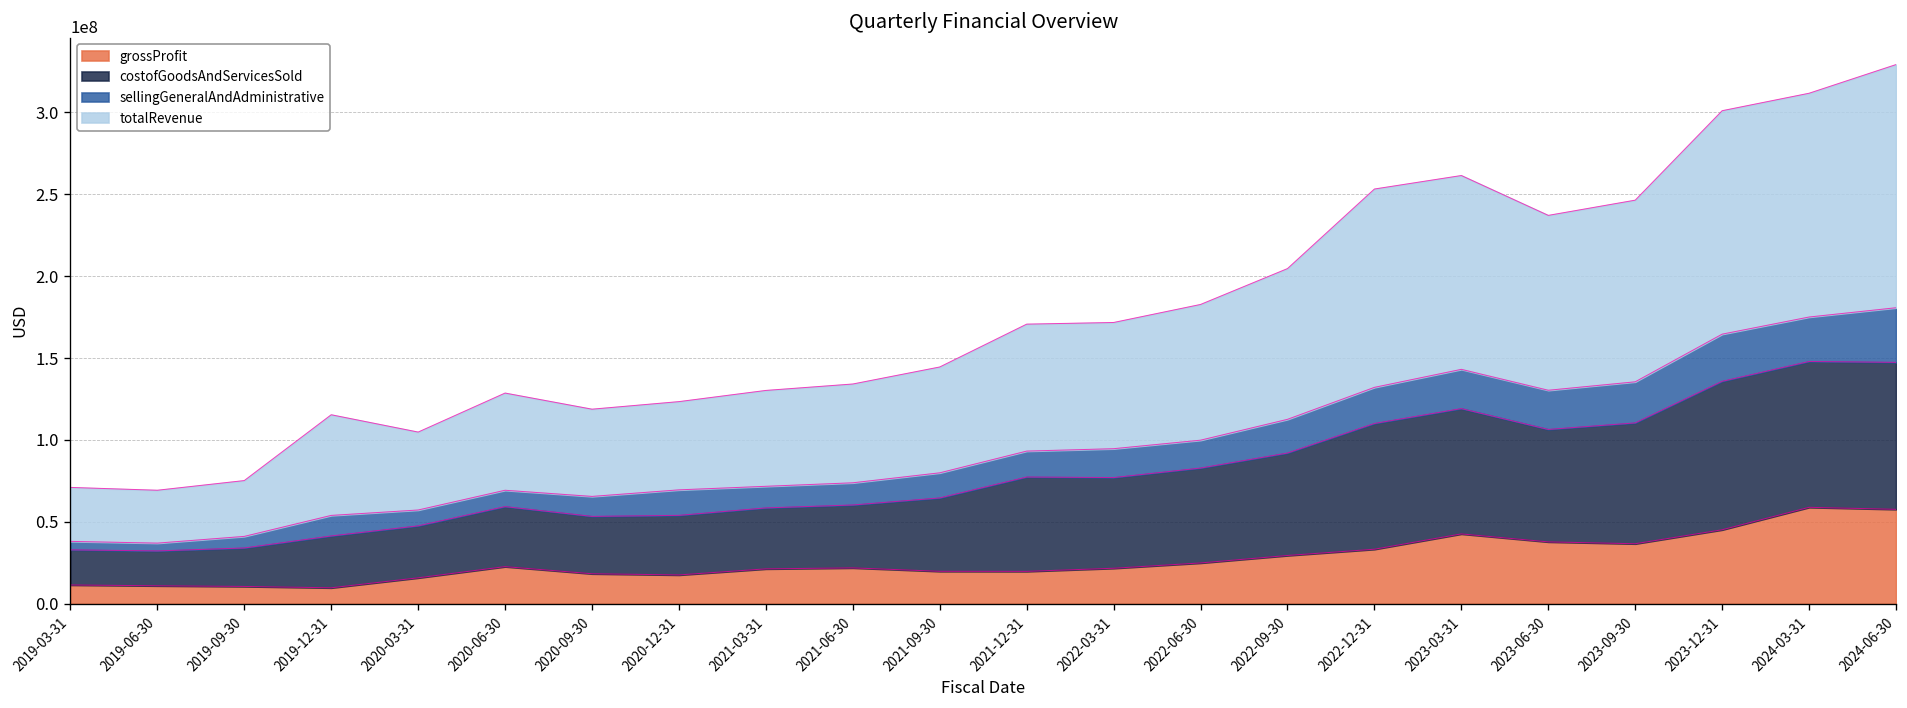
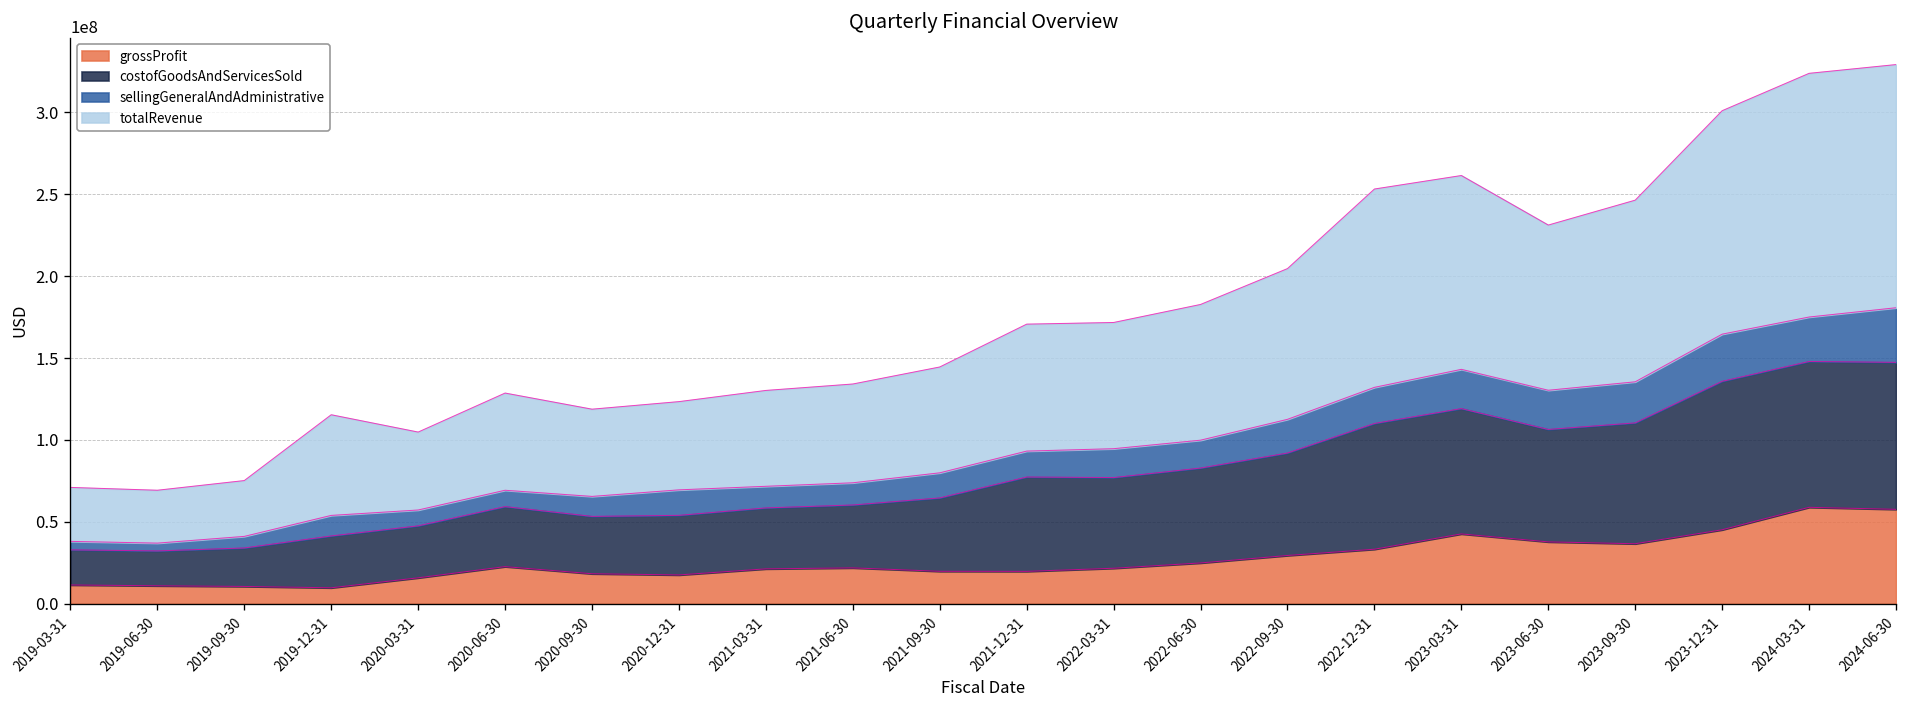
  {
    "grossProfit": {
      "2019-03-31": 12000000,
      "2019-06-30": 11000000,
      "2019-09-30": 11000000,
      "2019-12-31": 10000000,
      "2020-03-31": 16000000,
      "2020-06-30": 23000000,
      "2020-09-30": 18000000,
      "2020-12-31": 18000000,
      "2021-03-31": 21000000,
      "2021-06-30": 22000000,
      "2021-09-30": 20000000,
      "2021-12-31": 20000000,
      "2022-03-31": 22000000,
      "2022-06-30": 25000000,
      "2022-09-30": 29000000,
      "2022-12-31": 33000000,
      "2023-03-31": 43000000,
      "2023-06-30": 38000000,
      "2023-09-30": 37000000,
      "2023-12-31": 45000000,
      "2024-03-31": 59000000,
      "2024-06-30": 58000000
    },
    "costofGoodsAndServicesSold": {
      "2019-03-31": 21000000,
      "2019-06-30": 21000000,
      "2019-09-30": 23000000,
      "2019-12-31": 32000000,
      "2020-03-31": 32000000,
      "2020-06-30": 37000000,
      "2020-09-30": 35000000,
      "2020-12-31": 36000000,
      "2021-03-31": 37000000,
      "2021-06-30": 38000000,
      "2021-09-30": 45000000,
      "2021-12-31": 58000000,
      "2022-03-31": 55000000,
      "2022-06-30": 58000000,
      "2022-09-30": 63000000,
      "2022-12-31": 77000000,
      "2023-03-31": 77000000,
      "2023-06-30": 69000000,
      "2023-09-30": 74000000,
      "2023-12-31": 91000000,
      "2024-03-31": 89000000,
      "2024-06-30": 90000000
    },
    "sellingGeneralAndAdministrative": {
      "2019-03-31": 5000000,
      "2019-06-30": 5000000,
      "2019-09-30": 7000000,
      "2019-12-31": 13000000,
      "2020-03-31": 10000000,
      "2020-06-30": 10000000,
      "2020-09-30": 12000000,
      "2020-12-31": 16000000,
      "2021-03-31": 13000000,
      "2021-06-30": 14000000,
      "2021-09-30": 15000000,
      "2021-12-31": 16000000,
      "2022-03-31": 18000000,
      "2022-06-30": 17000000,
      "2022-09-30": 21000000,
      "2022-12-31": 22000000,
      "2023-03-31": 24000000,
      "2023-06-30": 24000000,
      "2023-09-30": 25000000,
      "2023-12-31": 29000000,
      "2024-03-31": 27000000,
      "2024-06-30": 33000000
    },
    "totalRevenue": {
      "2019-03-31": 33000000,
      "2019-06-30": 32000000,
      "2019-09-30": 34000000,
      "2019-12-31": 61000000,
      "2020-03-31": 48000000,
      "2020-06-30": 59000000,
      "2020-09-30": 53000000,
      "2020-12-31": 54000000,
      "2021-03-31": 59000000,
      "2021-06-30": 60000000,
      "2021-09-30": 65000000,
      "2021-12-31": 78000000,
      "2022-03-31": 77000000,
      "2022-06-30": 83000000,
      "2022-09-30": 92000000,
      "2022-12-31": 121000000,
      "2023-03-31": 118000000,
-     "2023-06-30": 107000000,
+     "2023-06-30": 101000000,
      "2023-09-30": 111000000,
      "2023-12-31": 136000000,
-     "2024-03-31": 137000000,
+     "2024-03-31": 149000000,
      "2024-06-30": 148000000
    }
  }
